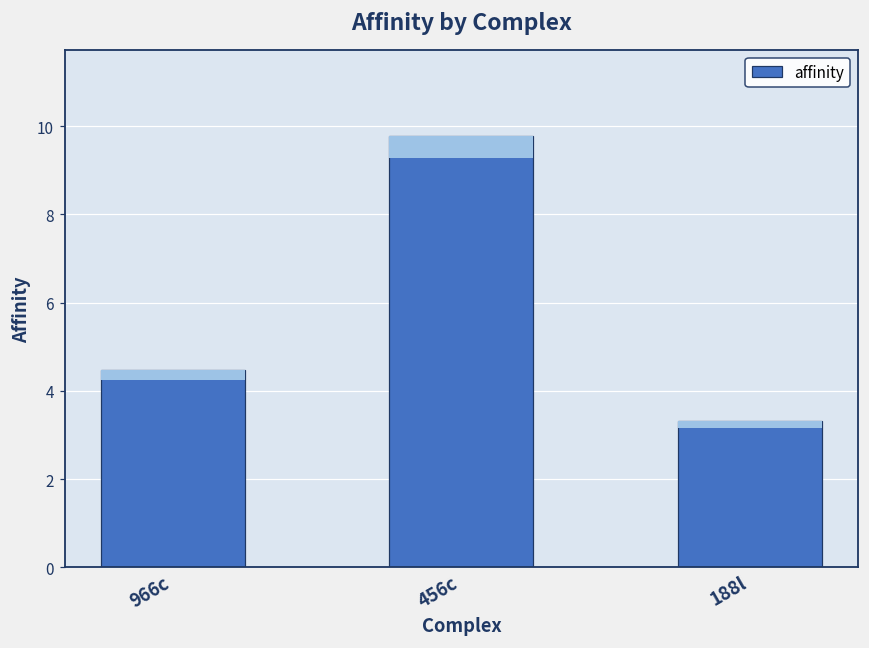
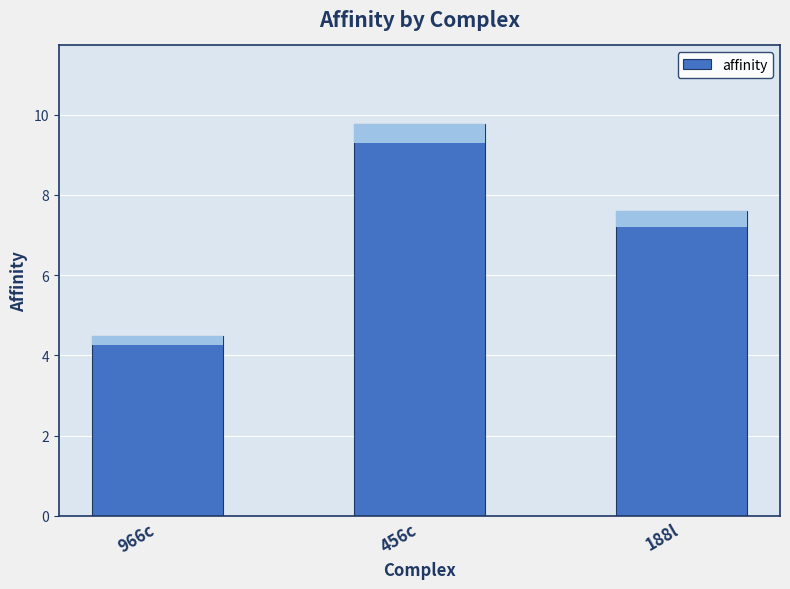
  {
    "966c": 4.5,
    "456c": 9.8,
-   "188l": 3.3
+   "188l": 7.6
  }
